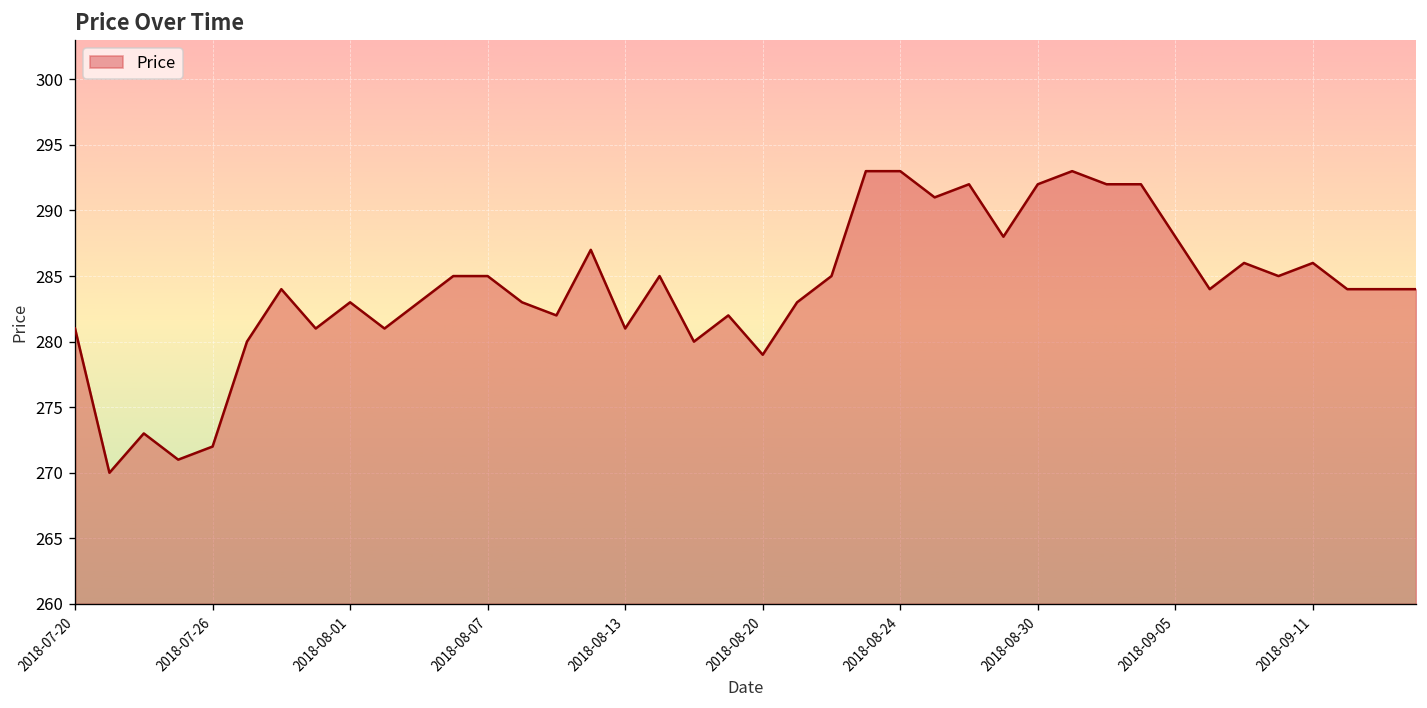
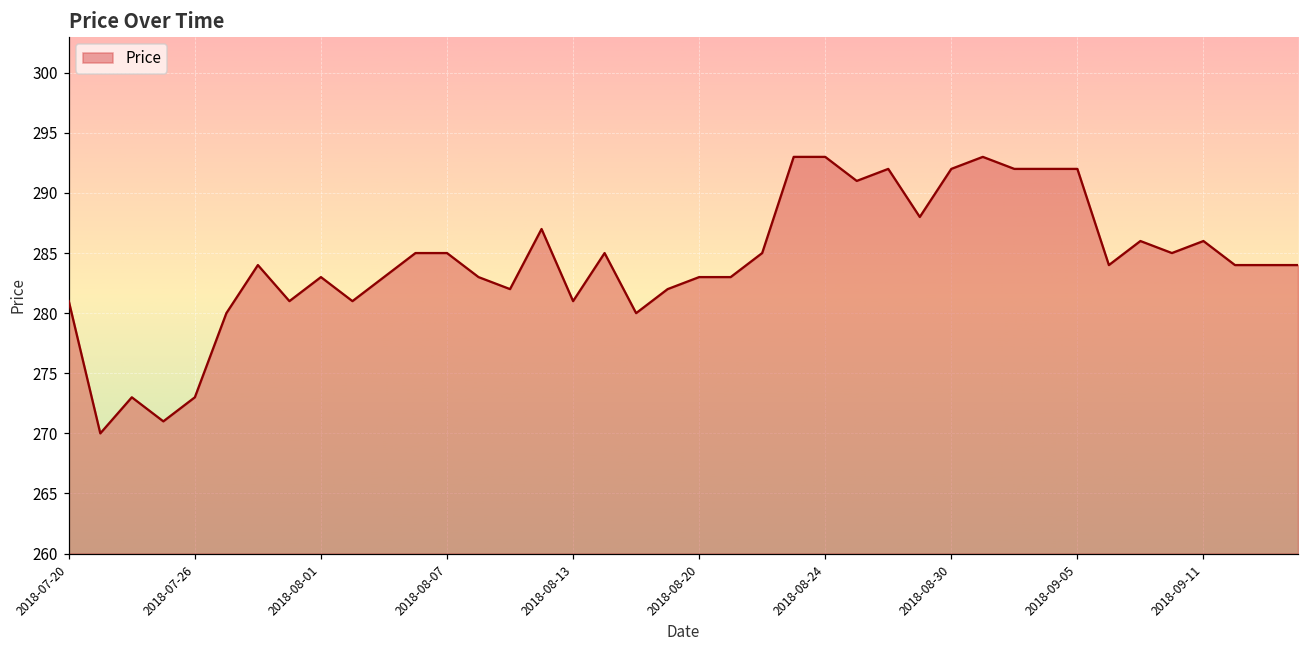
  {
    "2018-07-20": 281,
-   "2018-07-26": 272,
+   "2018-07-26": 273,
    "2018-08-01": 283,
    "2018-08-07": 285,
    "2018-08-13": 281,
-   "2018-08-20": 279,
+   "2018-08-20": 283,
    "2018-08-24": 293,
    "2018-08-30": 292,
-   "2018-09-05": 288,
+   "2018-09-05": 292,
    "2018-09-11": 286
  }
